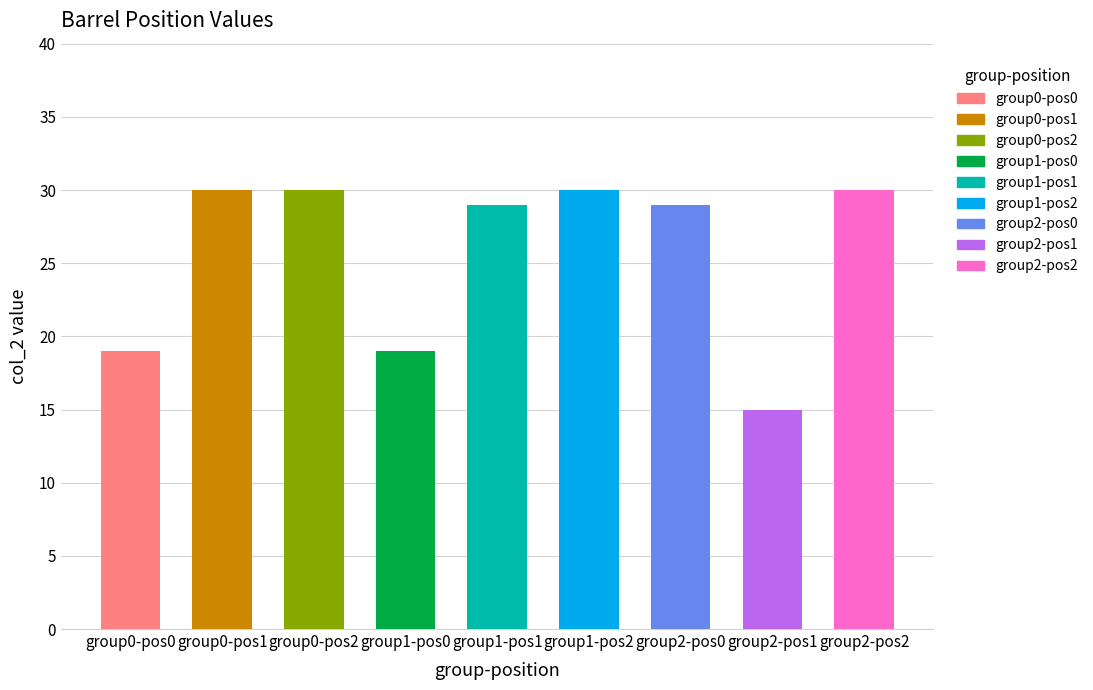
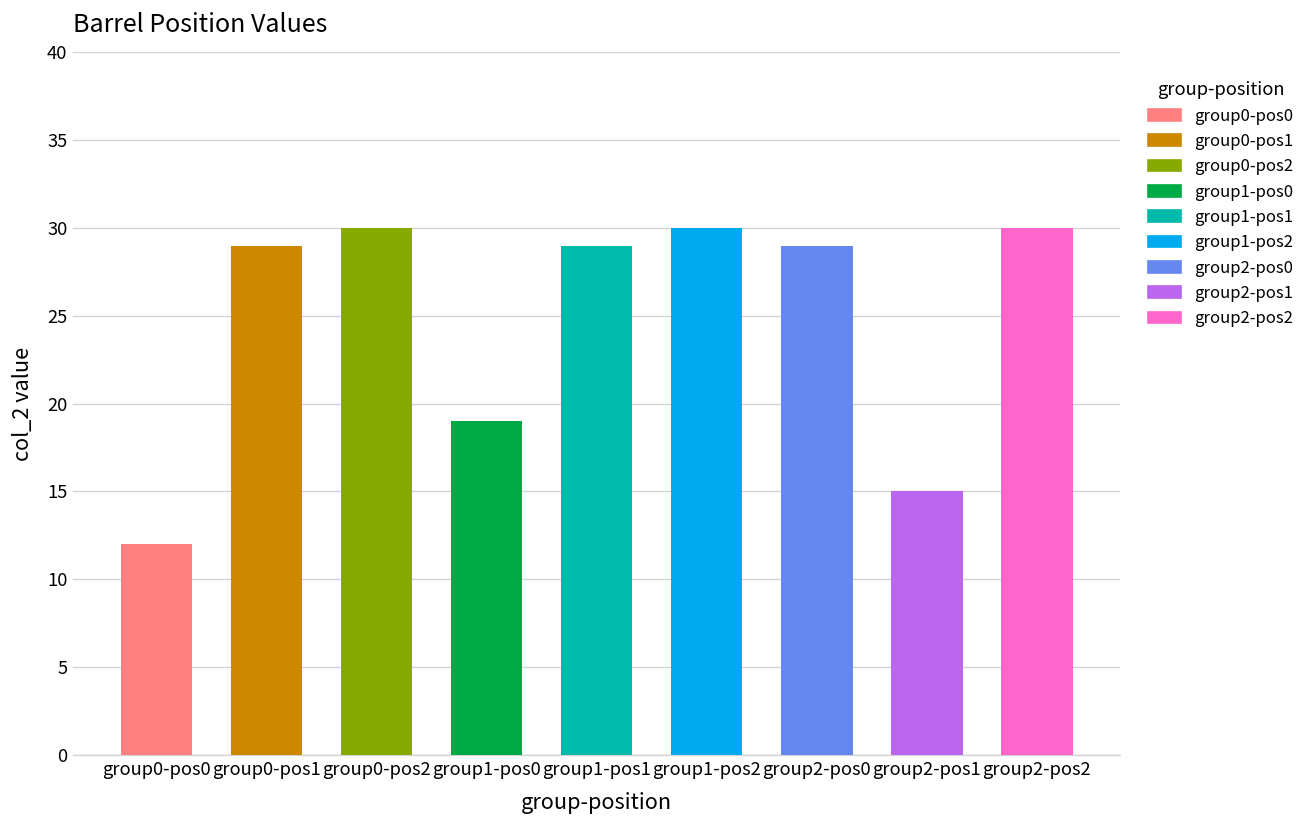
  {
-   "group0-pos0": 19,
-   "group0-pos1": 30,
+   "group0-pos0": 12,
+   "group0-pos1": 29,
    "group0-pos2": 30,
    "group1-pos0": 19,
    "group1-pos1": 29,
    "group1-pos2": 30,
    "group2-pos0": 29,
    "group2-pos1": 15,
    "group2-pos2": 30
  }
